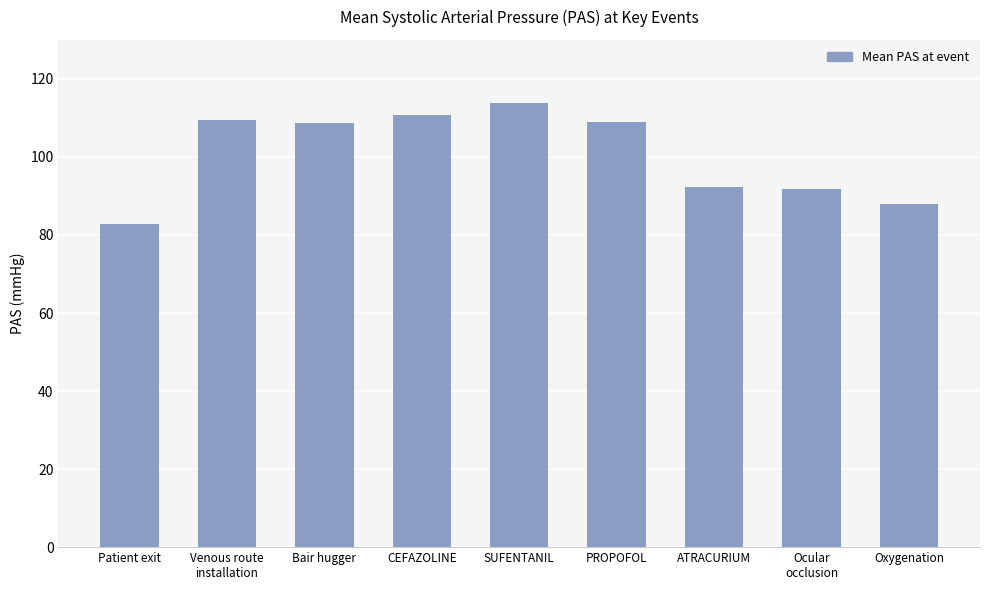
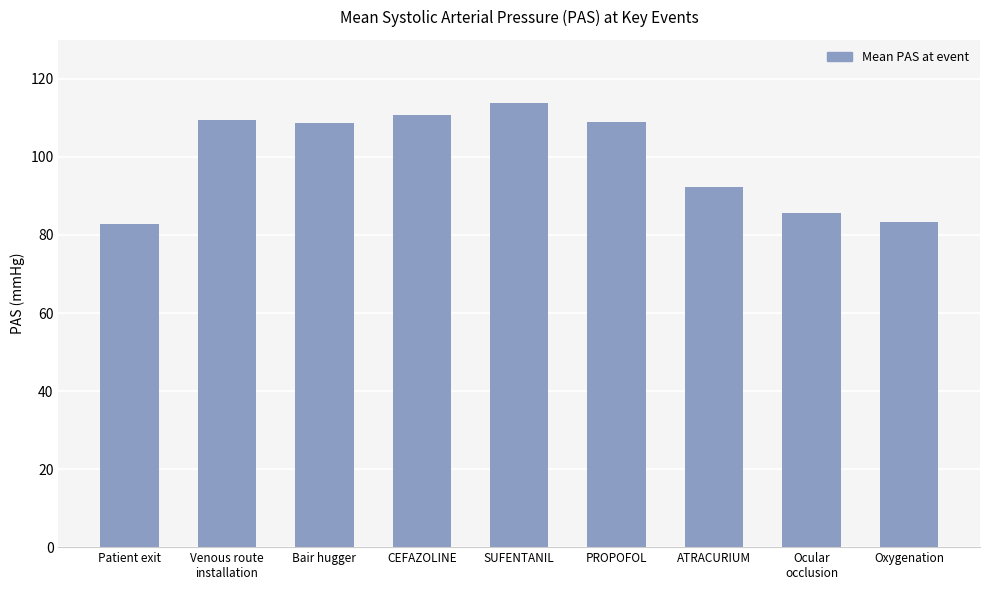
  {
    "Patient exit": 83,
    "Venous route installation": 110,
    "Bair hugger": 109,
    "CEFAZOLINE": 111,
    "SUFENTANIL": 114,
    "PROPOFOL": 109,
    "ATRACURIUM": 92,
-   "Ocular occlusion": 92,
-   "Oxygenation": 88
+   "Ocular occlusion": 86,
+   "Oxygenation": 83
  }
